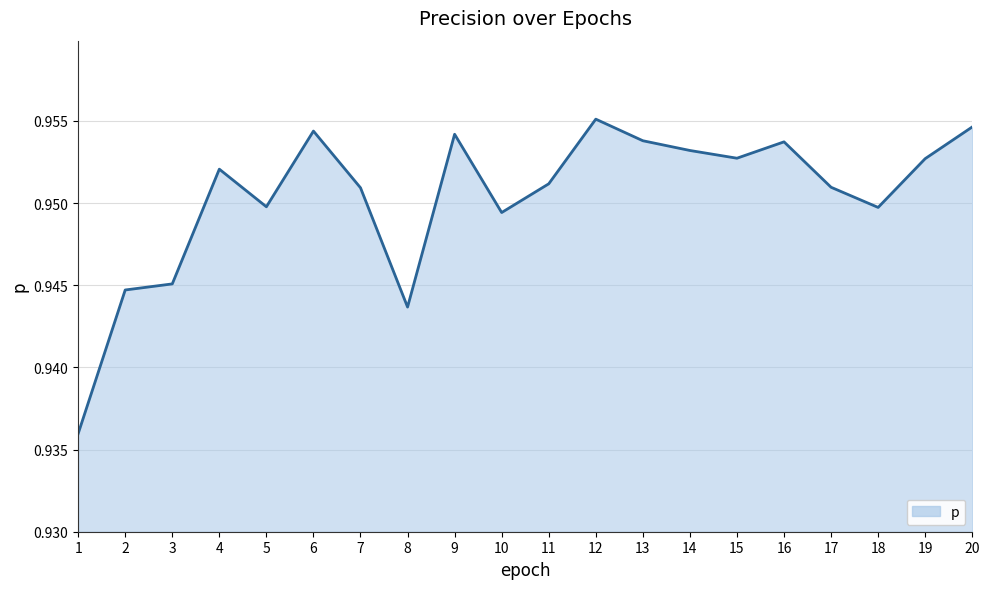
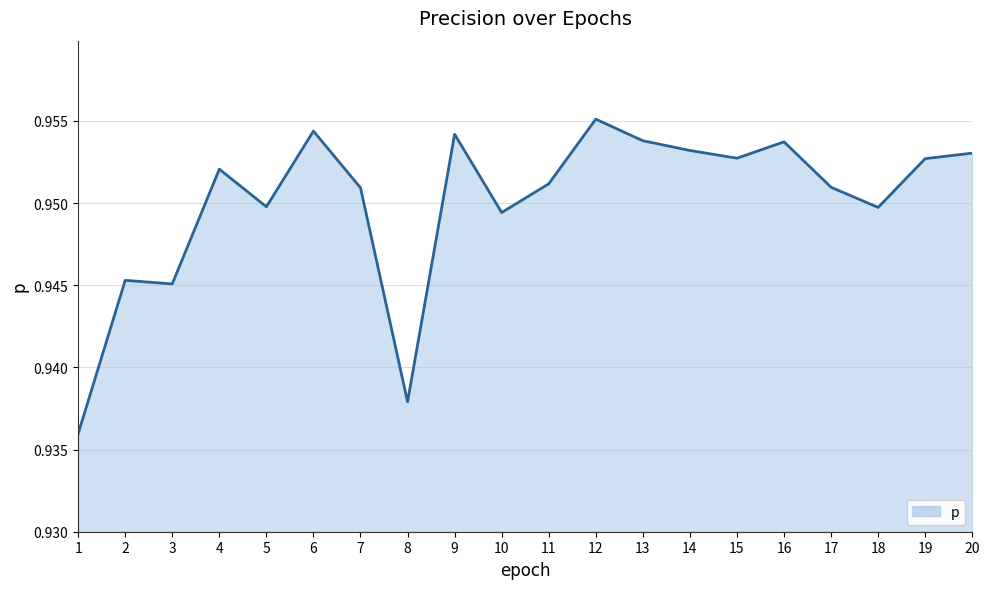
  {
    "1": 0.9360,
-   "2": 0.9447,
+   "2": 0.9453,
    "3": 0.9451,
    "4": 0.9521,
    "5": 0.9498,
    "6": 0.9544,
    "7": 0.9509,
-   "8": 0.9437,
+   "8": 0.9379,
    "9": 0.9542,
    "10": 0.9494,
    "11": 0.9512,
    "12": 0.9551,
    "13": 0.9538,
    "14": 0.9532,
    "15": 0.9527,
    "16": 0.9537,
    "17": 0.9510,
    "18": 0.9497,
    "19": 0.9527,
-   "20": 0.9546
+   "20": 0.9530
  }
